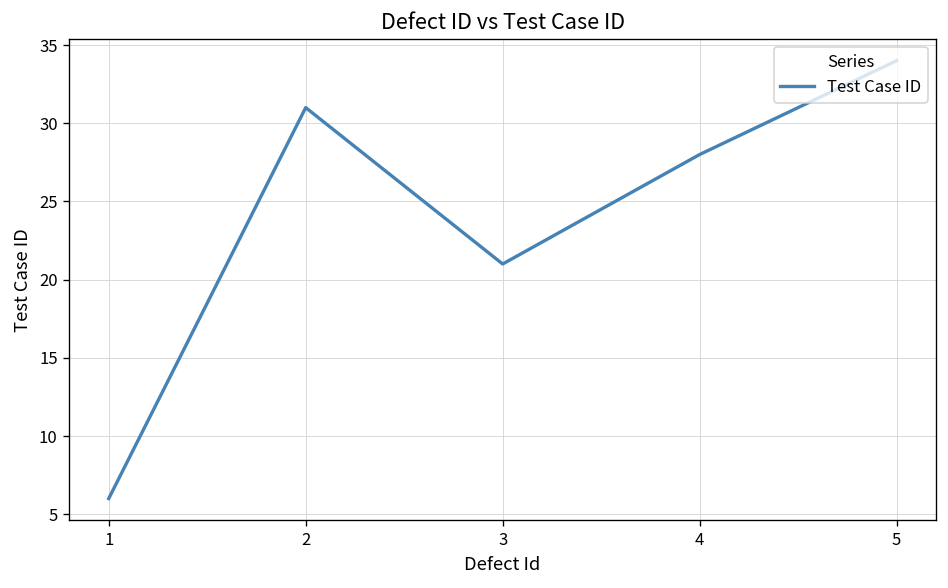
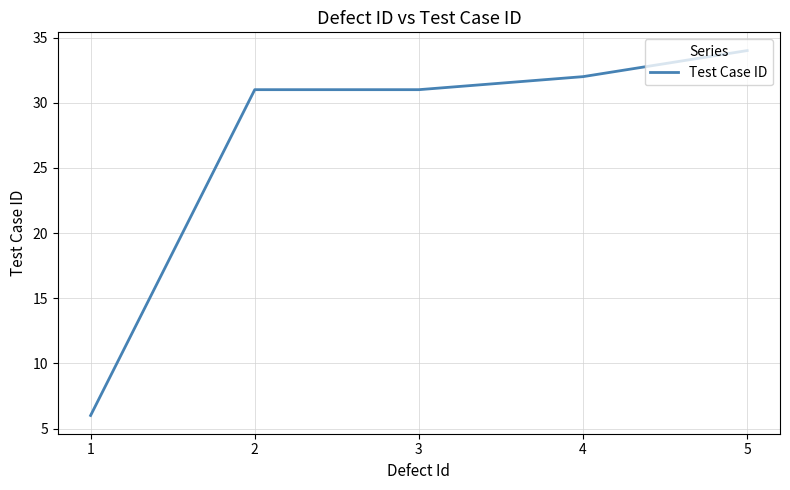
  {
    "1": 6,
    "2": 31,
-   "3": 21,
-   "4": 28
+   "3": 31,
+   "4": 32
  }
